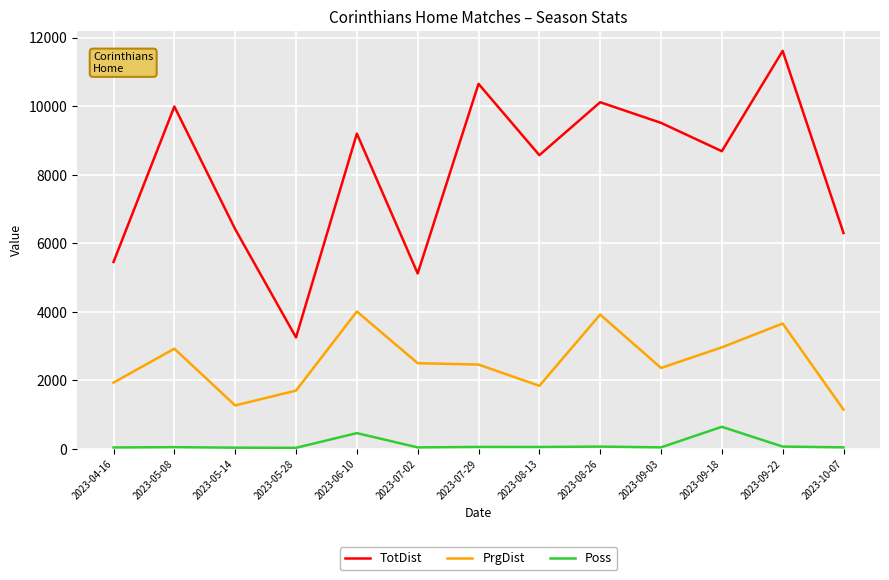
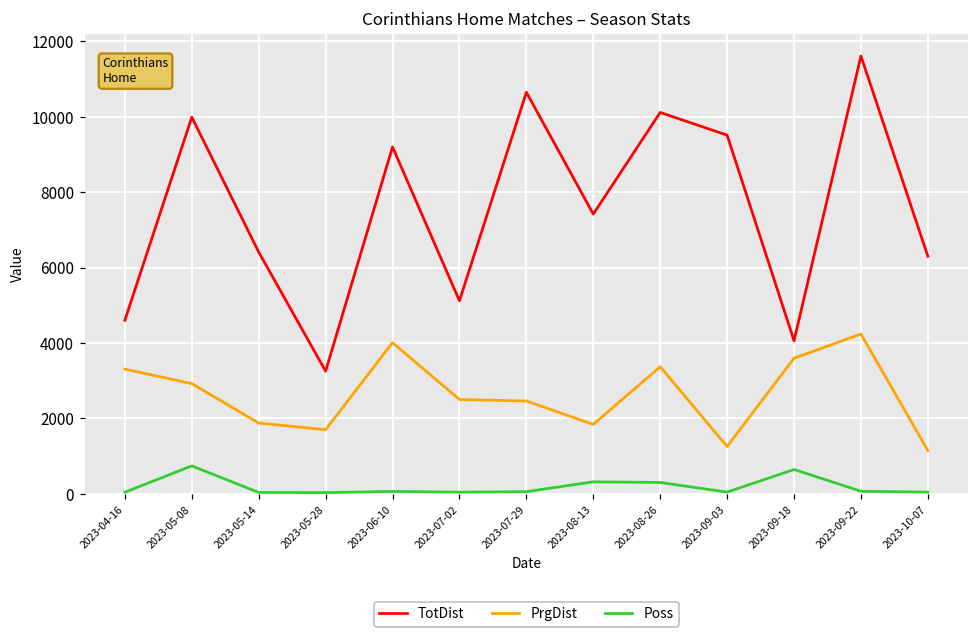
  {
    "TotDist": {
-     "2023-04-16": 5500,
+     "2023-04-16": 4600,
      "2023-05-08": 10000,
      "2023-05-14": 6400,
      "2023-05-28": 3300,
      "2023-06-10": 9200,
      "2023-07-02": 5100,
      "2023-07-29": 10700,
-     "2023-08-13": 8600,
+     "2023-08-13": 7400,
      "2023-08-26": 10100,
      "2023-09-03": 9500,
-     "2023-09-18": 8700,
+     "2023-09-18": 4100,
      "2023-09-22": 11600,
      "2023-10-07": 6300
    },
    "PrgDist": {
-     "2023-04-16": 1900,
+     "2023-04-16": 3300,
      "2023-05-08": 2900,
-     "2023-05-14": 1300,
+     "2023-05-14": 1900,
      "2023-05-28": 1700,
      "2023-06-10": 4000,
      "2023-07-02": 2500,
      "2023-07-29": 2500,
      "2023-08-13": 1800,
-     "2023-08-26": 3900,
-     "2023-09-03": 2400,
-     "2023-09-18": 3000,
-     "2023-09-22": 3700,
+     "2023-08-26": 3400,
+     "2023-09-03": 1300,
+     "2023-09-18": 3600,
+     "2023-09-22": 4200,
      "2023-10-07": 1100
    },
    "Poss": {
      "2023-04-16": 0,
-     "2023-05-08": 0,
+     "2023-05-08": 700,
      "2023-05-14": 0,
      "2023-05-28": 0,
-     "2023-06-10": 500,
+     "2023-06-10": 100,
      "2023-07-02": 0,
      "2023-07-29": 100,
-     "2023-08-13": 100,
-     "2023-08-26": 100,
+     "2023-08-13": 300,
+     "2023-08-26": 300,
      "2023-09-03": 0,
      "2023-09-18": 600,
      "2023-09-22": 100,
      "2023-10-07": 0
    }
  }
